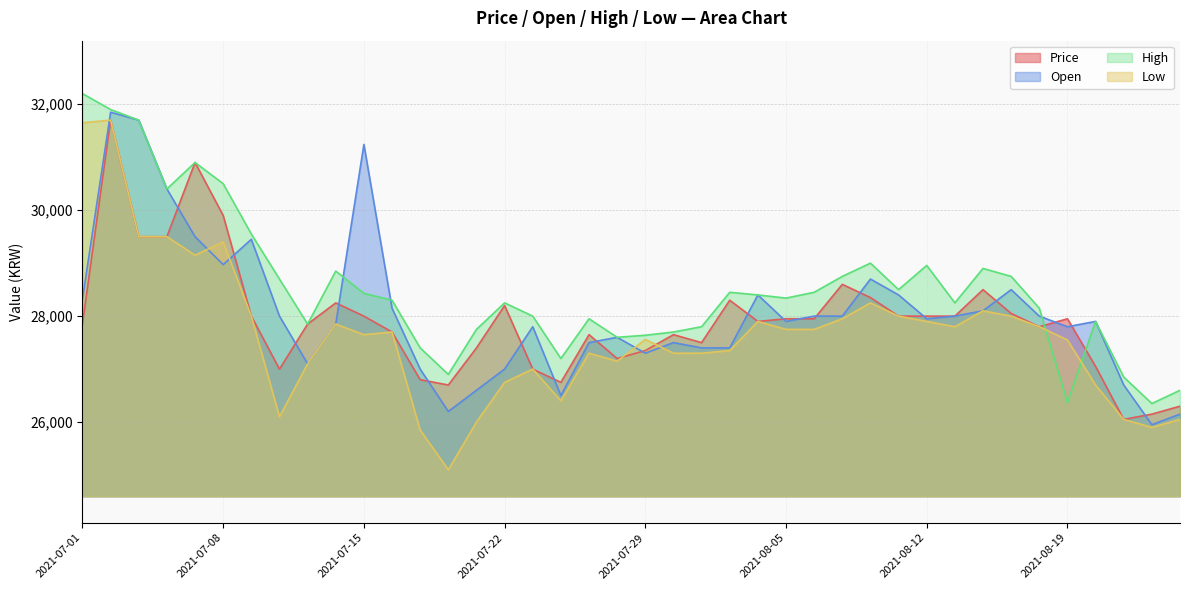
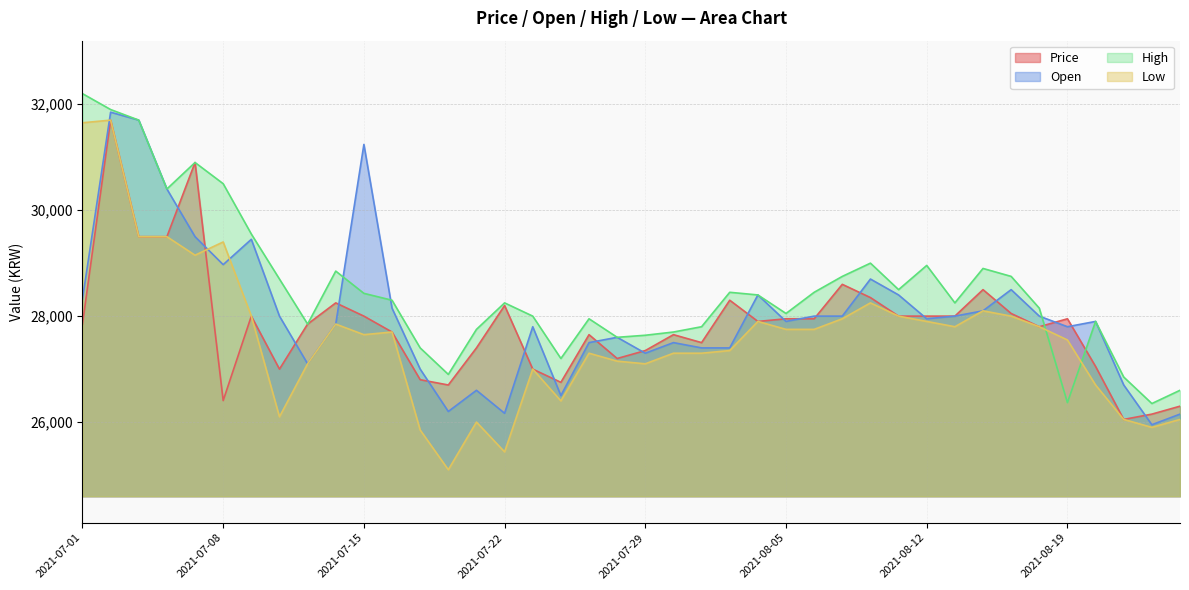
  {
    "Price": {
      "2021-07-01": "27,900",
-     "2021-07-08": "29,900",
+     "2021-07-08": "26,400",
      "2021-07-15": "28,000",
      "2021-07-22": "28,200",
      "2021-07-29": "27,400",
      "2021-08-05": "28,000",
      "2021-08-12": "28,000",
      "2021-08-19": "28,000"
    },
    "Open": {
      "2021-07-01": "28,300",
      "2021-07-08": "29,000",
      "2021-07-15": "31,200",
-     "2021-07-22": "27,000",
+     "2021-07-22": "26,200",
      "2021-07-29": "27,300",
      "2021-08-05": "27,900",
      "2021-08-12": "28,000",
      "2021-08-19": "27,800"
    },
    "High": {
      "2021-07-01": "32,200",
      "2021-07-08": "30,500",
      "2021-07-15": "28,400",
      "2021-07-22": "28,300",
      "2021-07-29": "27,600",
-     "2021-08-05": "28,300",
+     "2021-08-05": "28,100",
      "2021-08-12": "29,000",
      "2021-08-19": "26,400"
    },
    "Low": {
      "2021-07-01": "31,700",
      "2021-07-08": "29,400",
      "2021-07-15": "27,700",
-     "2021-07-22": "26,800",
-     "2021-07-29": "27,600",
+     "2021-07-22": "25,400",
+     "2021-07-29": "27,100",
      "2021-08-05": "27,800",
      "2021-08-12": "27,900",
      "2021-08-19": "27,600"
    }
  }
